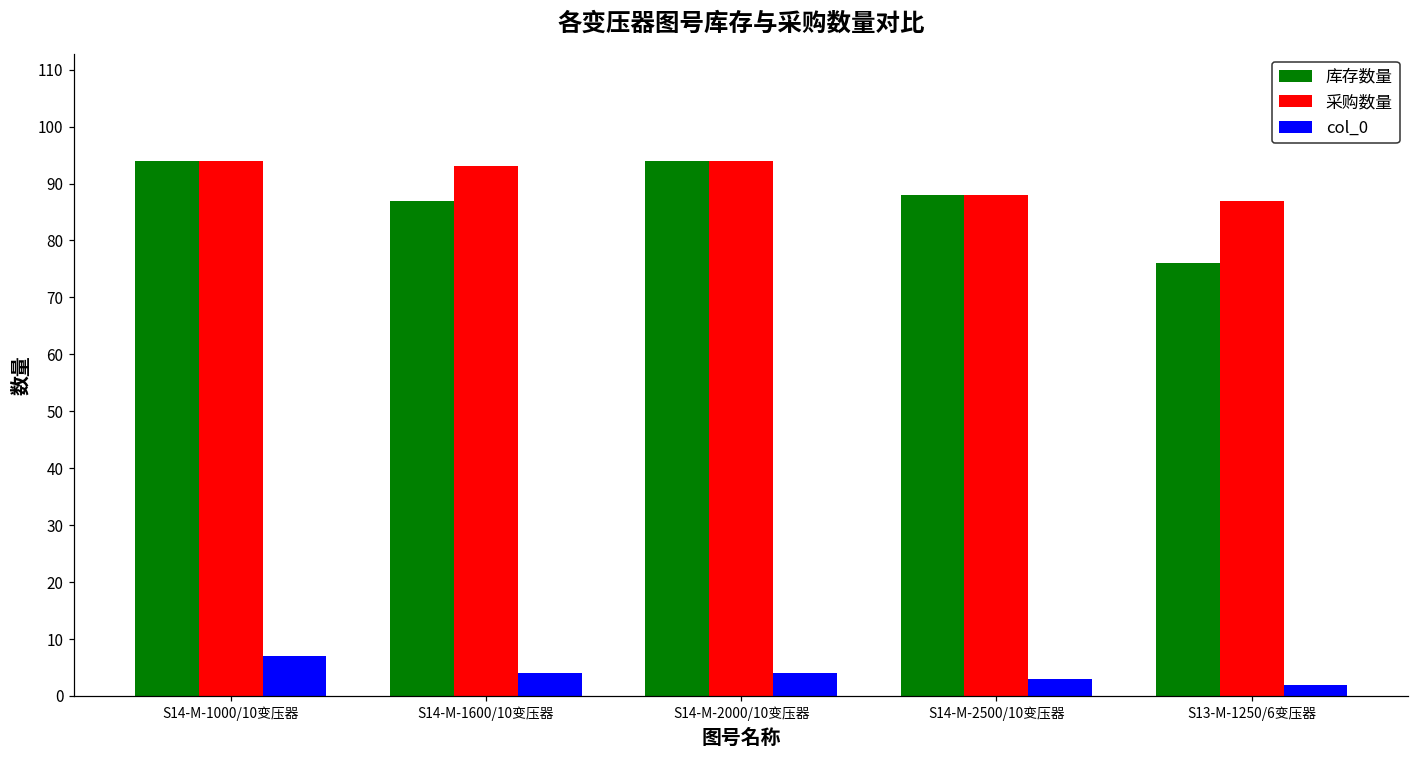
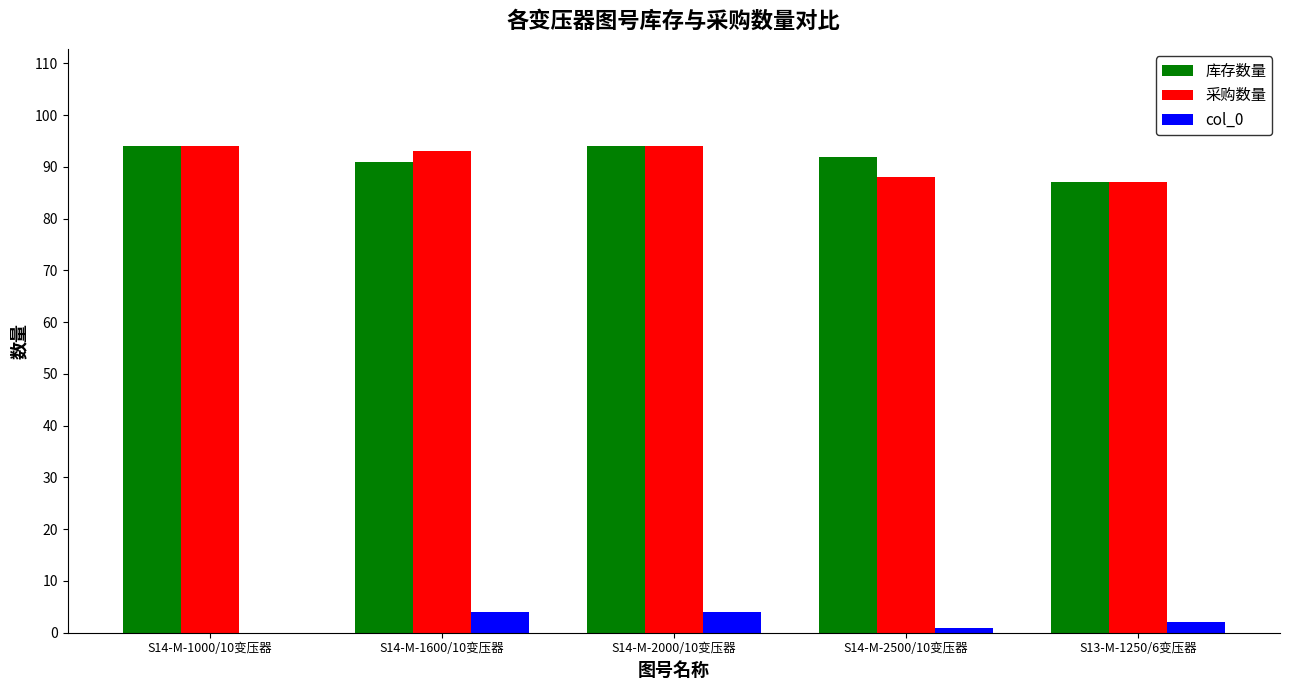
  {
    "库存数量": {
      "S14-M-1000/10变压器": 94,
-     "S14-M-1600/10变压器": 87,
+     "S14-M-1600/10变压器": 91,
      "S14-M-2000/10变压器": 94,
-     "S14-M-2500/10变压器": 88,
-     "S13-M-1250/6变压器": 76
+     "S14-M-2500/10变压器": 92,
+     "S13-M-1250/6变压器": 87
    },
    "采购数量": {
      "S14-M-1000/10变压器": 94,
      "S14-M-1600/10变压器": 93,
      "S14-M-2000/10变压器": 94,
      "S14-M-2500/10变压器": 88,
      "S13-M-1250/6变压器": 87
    },
    "col_0": {
-     "S14-M-1000/10变压器": 7,
+     "S14-M-1000/10变压器": 0,
      "S14-M-1600/10变压器": 4,
      "S14-M-2000/10变压器": 4,
-     "S14-M-2500/10变压器": 3,
+     "S14-M-2500/10变压器": 1,
      "S13-M-1250/6变压器": 2
    }
  }
